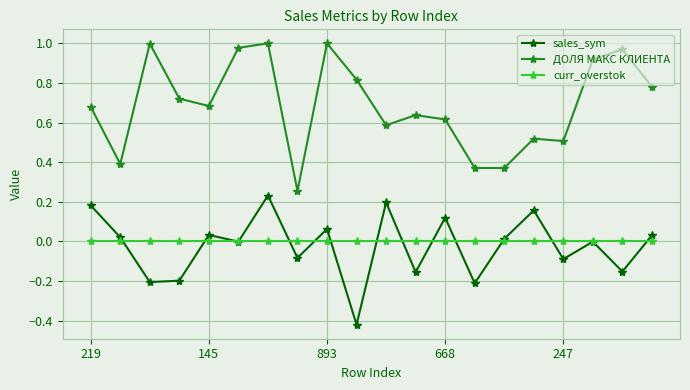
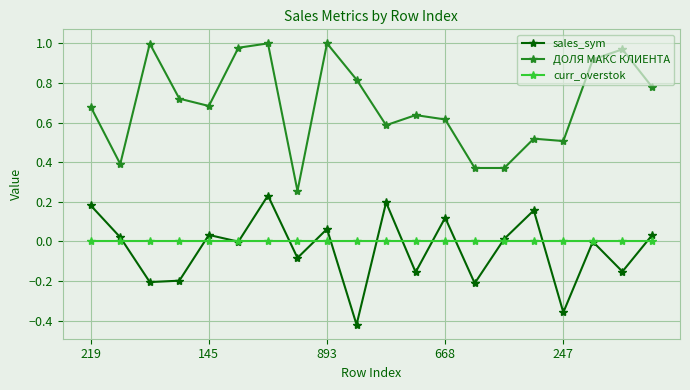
  {
    "sales_sym": {
      "219": 0.18,
      "145": 0.03,
      "893": 0.06,
      "668": 0.12,
-     "247": -0.09
+     "247": -0.36
    },
    "ДОЛЯ МАКС КЛИЕНТА": {
      "219": 0.68,
      "145": 0.68,
      "893": 1.00,
      "668": 0.62,
      "247": 0.51
    },
    "curr_overstok": {
      "219": 0.00,
      "145": 0.00,
      "893": 0.00,
      "668": 0.00,
      "247": 0.00
    }
  }
